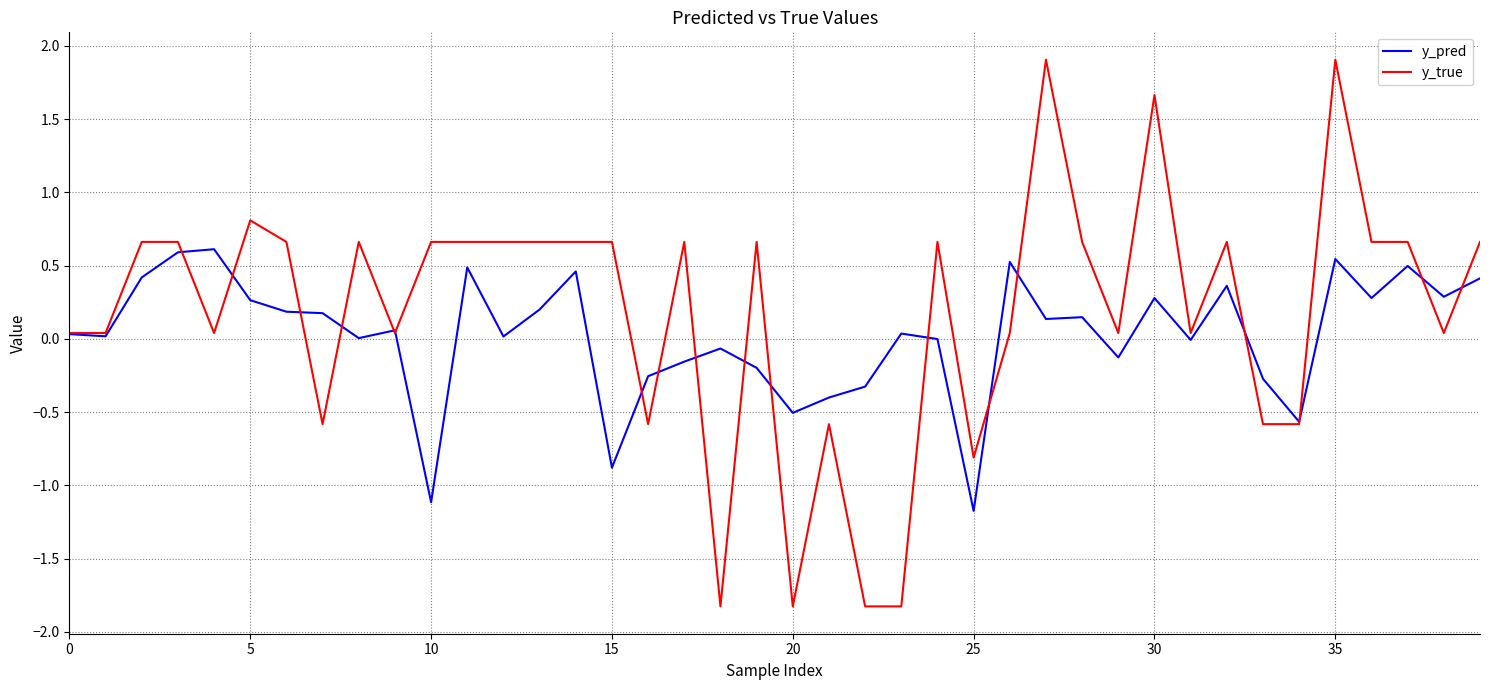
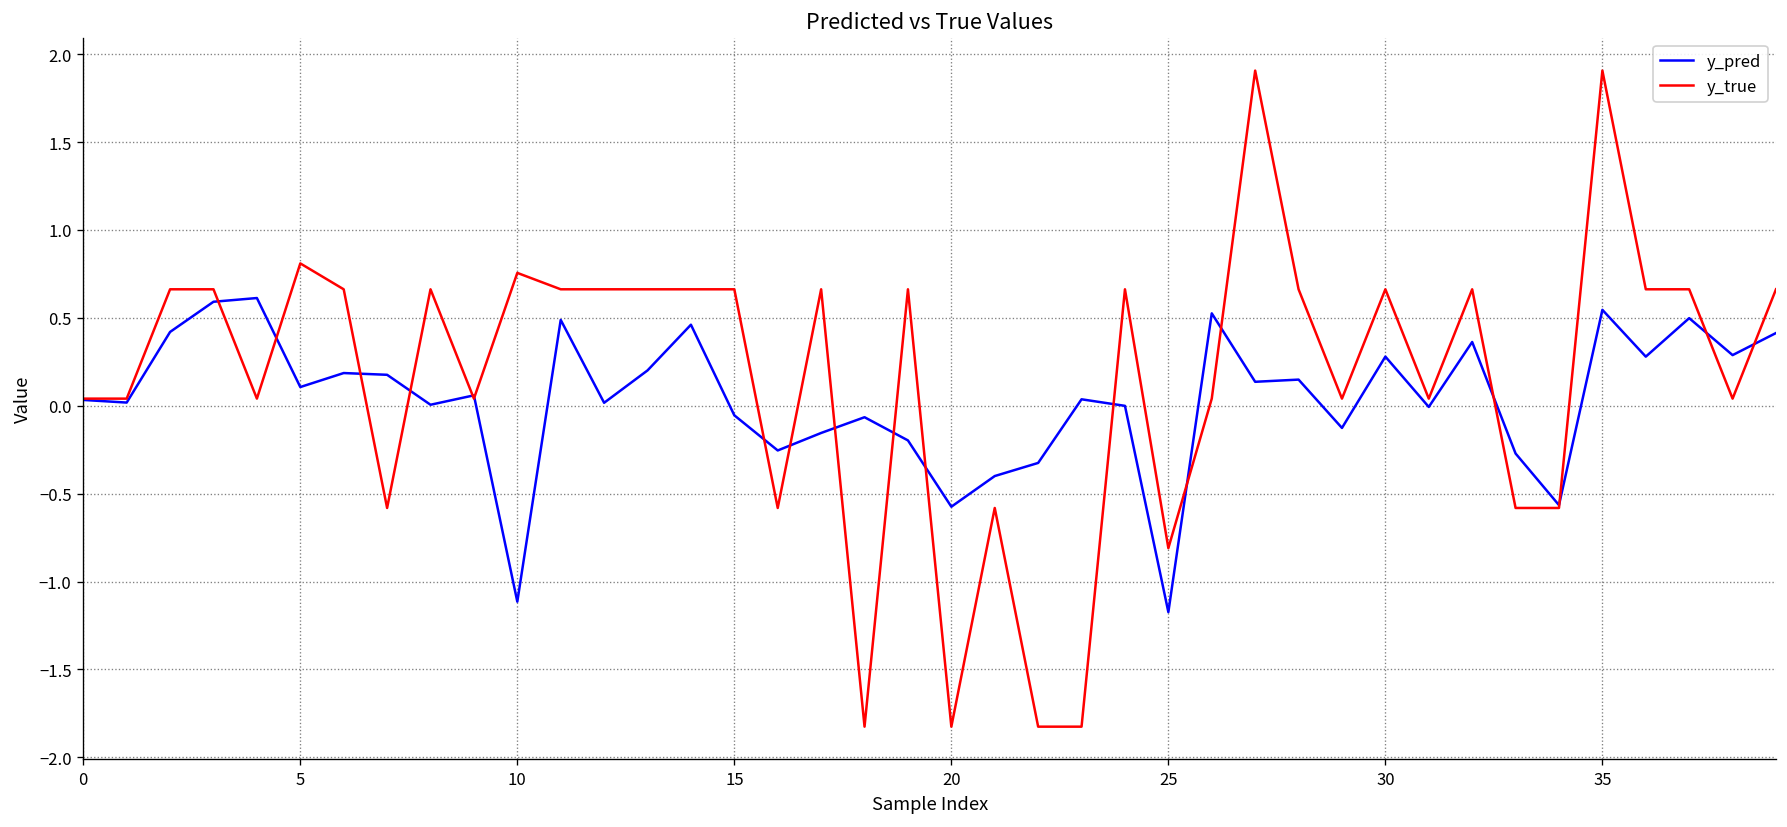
  {
    "y_pred": {
-     "5": 0.26,
+     "5": 0.11,
      "10": -1.11,
-     "15": -0.88,
-     "20": -0.50,
+     "15": -0.05,
+     "20": -0.57,
      "25": -1.17,
      "30": 0.28,
      "35": 0.55
    },
    "y_true": {
      "5": 0.81,
-     "10": 0.66,
+     "10": 0.76,
      "15": 0.66,
      "20": -1.83,
      "25": -0.81,
-     "30": 1.66,
+     "30": 0.66,
      "35": 1.91
    }
  }
